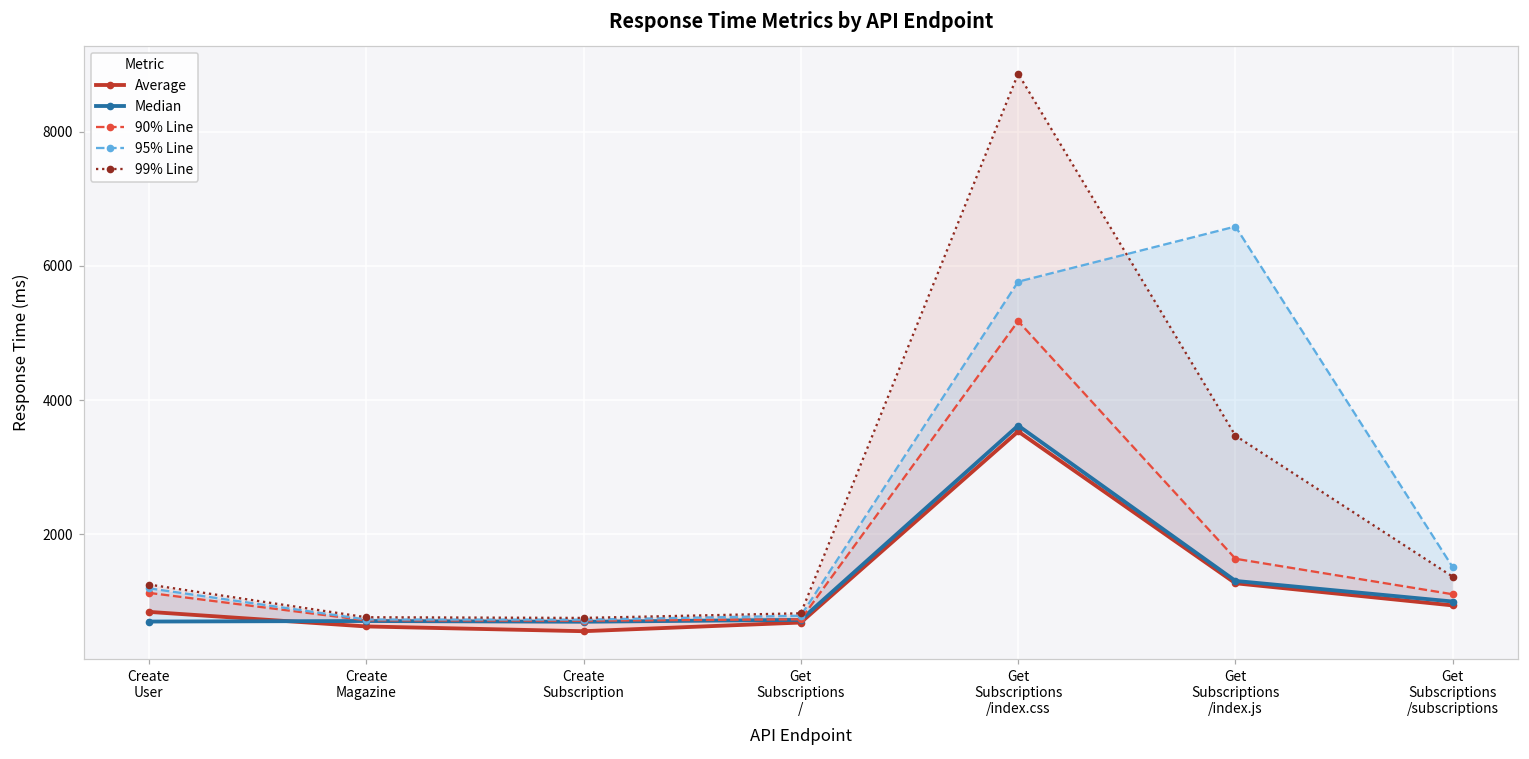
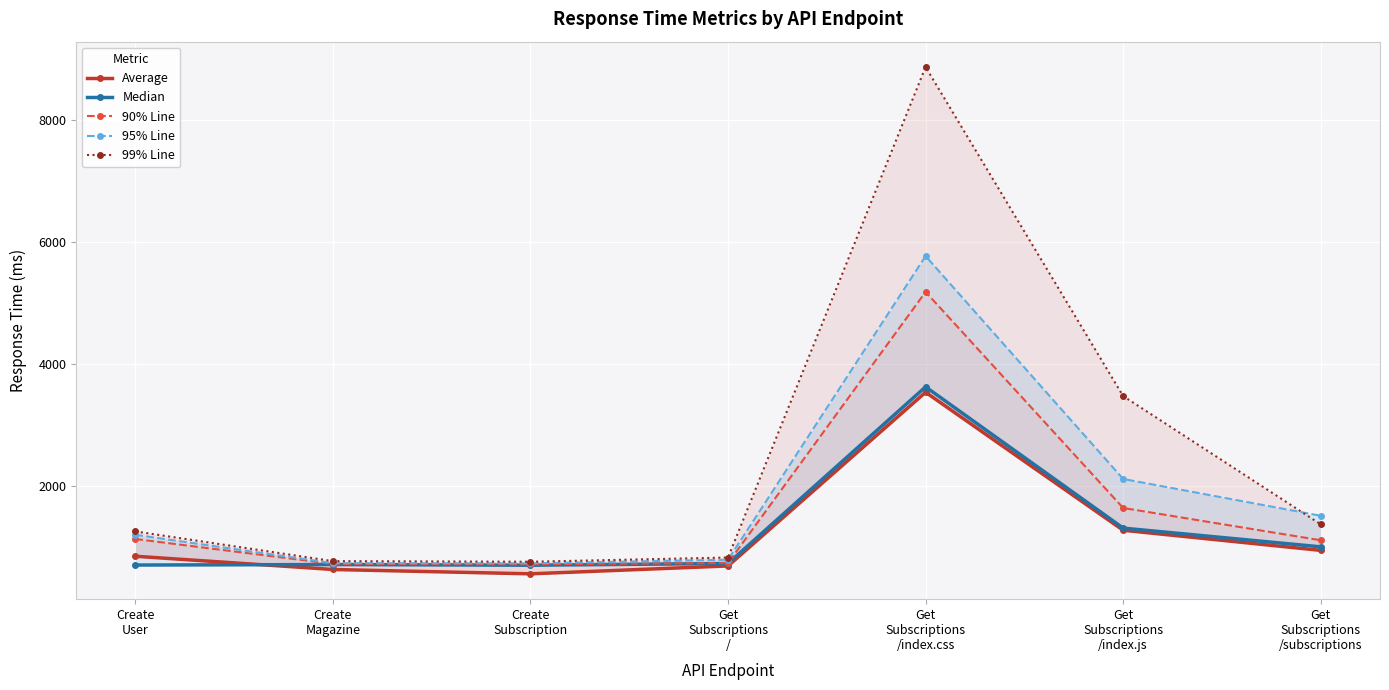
  {
    "Median": {
      "Create User": 700,
      "Get Subscriptions /index.css": 3600,
      "Get Subscriptions /subscriptions": 1000
    },
    "95% Line": {
      "Create User": 1200,
      "Get Subscriptions /index.css": 5800,
-     "Get Subscriptions /index.js": 6600,
+     "Get Subscriptions /index.js": 2100,
      "Get Subscriptions /subscriptions": 1500
    }
  }
